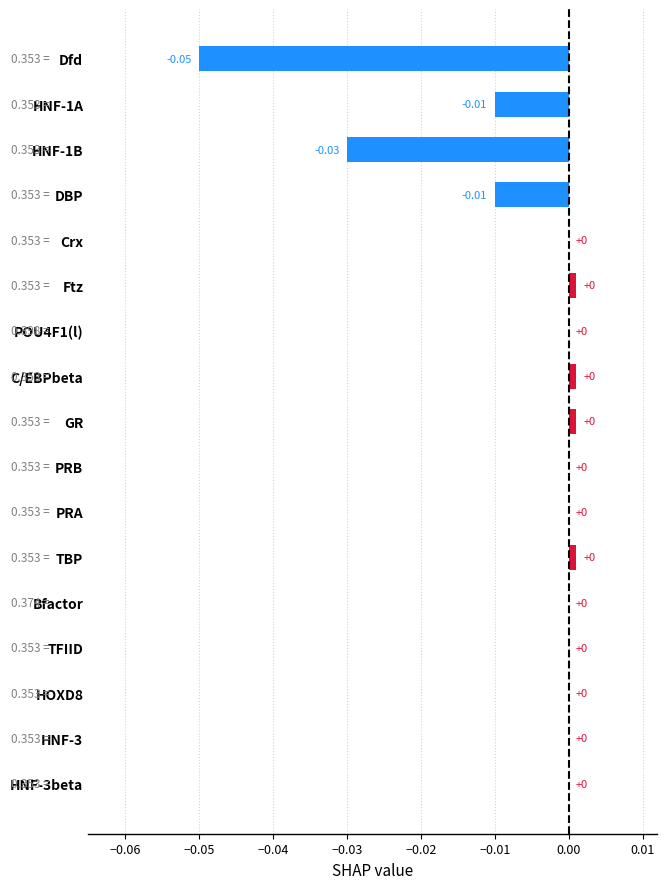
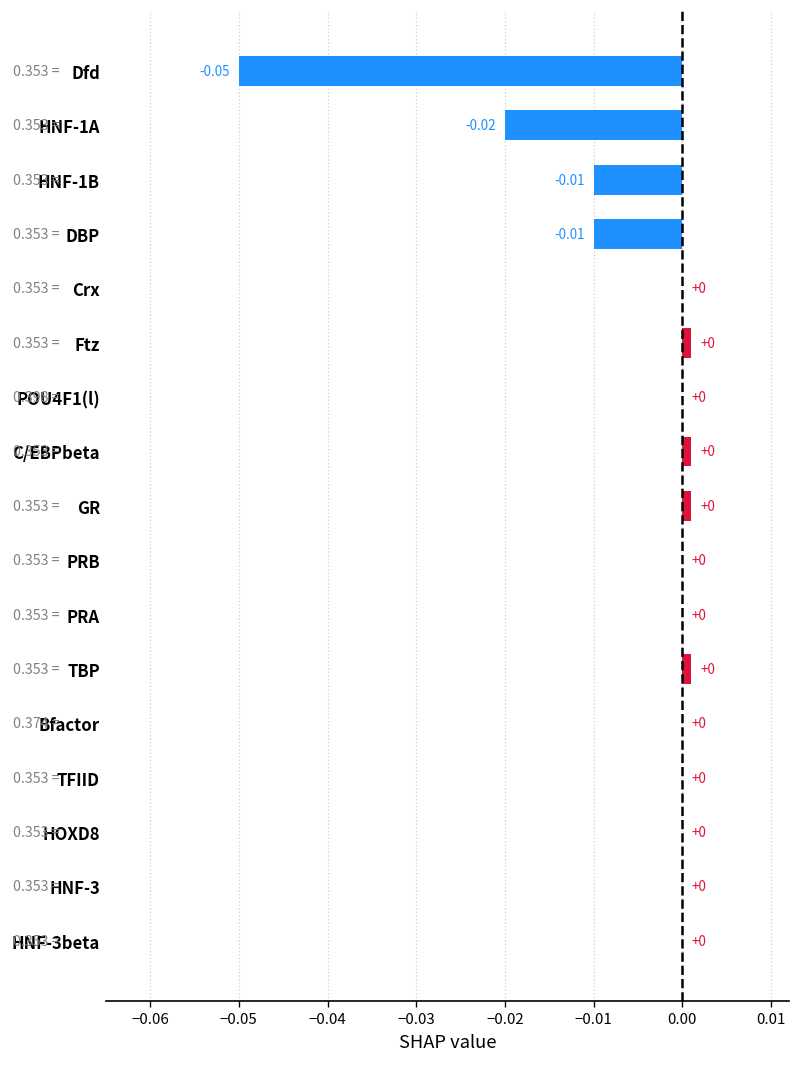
  {
    "Dfd": "-0.05",
-   "HNF-1A": "-0.01",
-   "HNF-1B": "-0.03",
+   "HNF-1A": "-0.02",
+   "HNF-1B": "-0.01",
    "DBP": "-0.01",
    "Crx": "+0",
    "Ftz": "+0",
    "POU4F1(l)": "+0",
    "C/EBPbeta": "+0",
    "GR": "+0",
    "PRB": "+0",
    "PRA": "+0",
    "TBP": "+0",
    "Bfactor": "+0",
    "TFIID": "+0",
    "HOXD8": "+0",
    "HNF-3": "+0",
    "HNF-3beta": "+0"
  }
